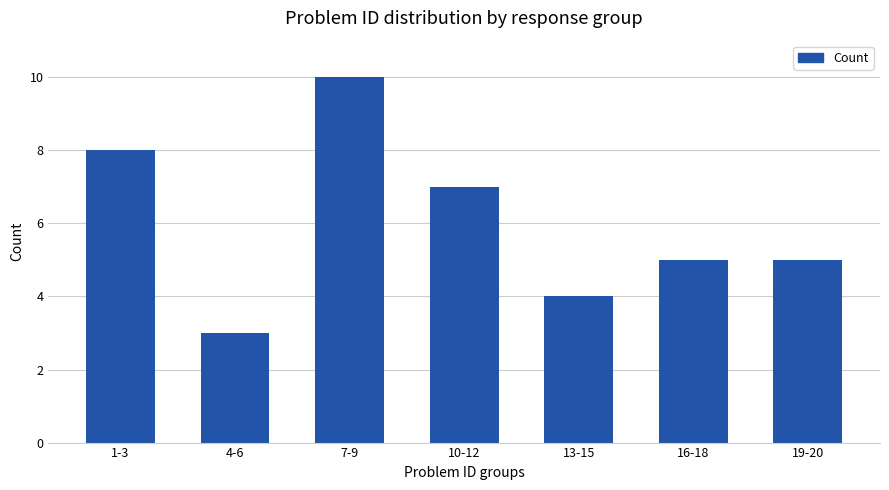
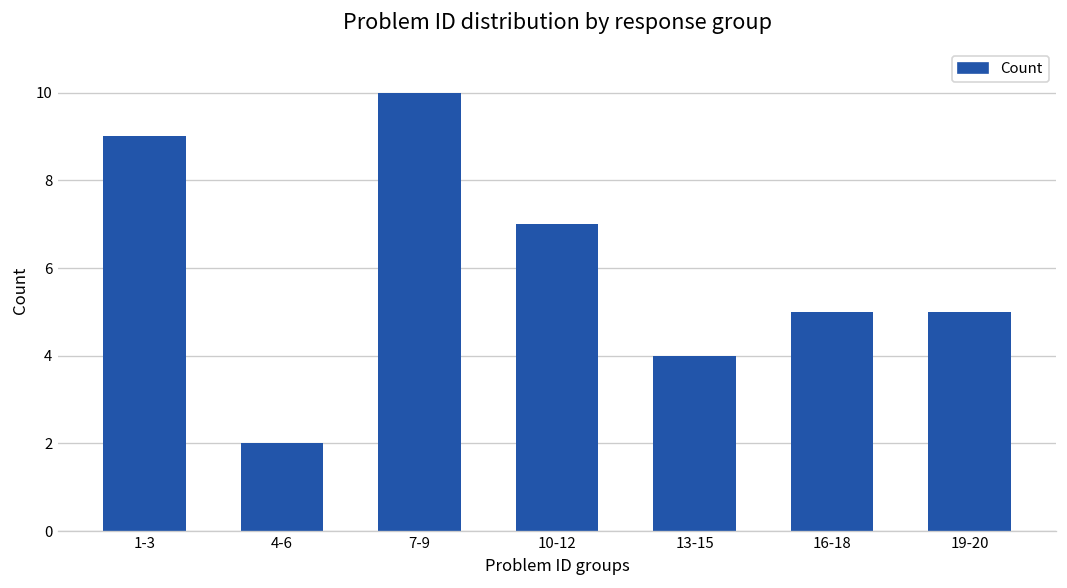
  {
-   "1-3": 8,
-   "4-6": 3,
+   "1-3": 9,
+   "4-6": 2,
    "7-9": 10,
    "10-12": 7,
    "13-15": 4,
    "16-18": 5,
    "19-20": 5
  }
